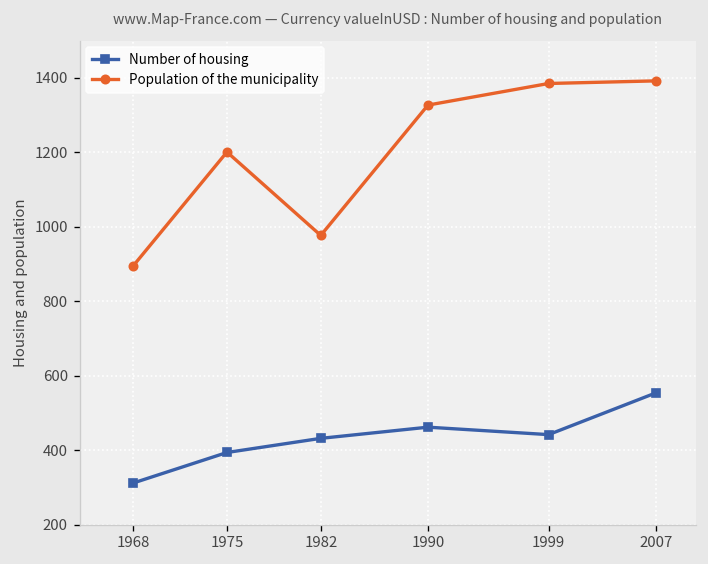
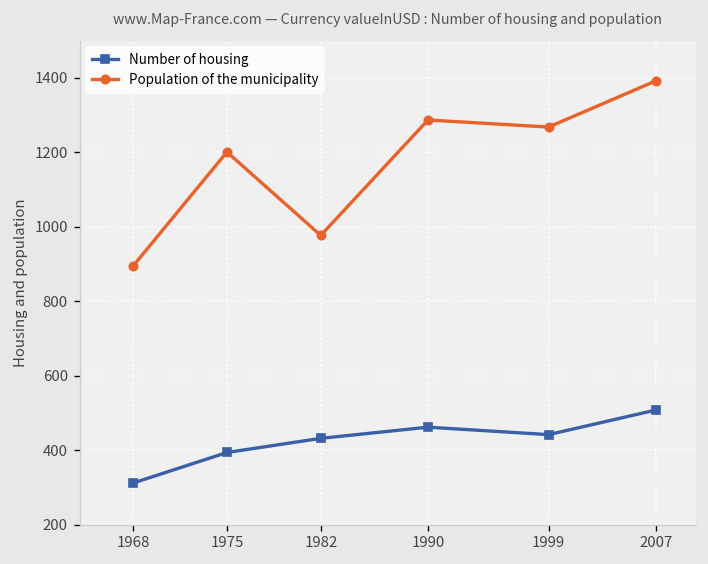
  {
    "Number of housing": {
      "1968": 310,
      "1975": 390,
      "1982": 430,
      "1990": 460,
      "1999": 440,
-     "2007": 550
+     "2007": 510
    },
    "Population of the municipality": {
      "1968": 900,
      "1975": 1200,
      "1982": 980,
-     "1990": 1330,
-     "1999": 1390,
+     "1990": 1290,
+     "1999": 1270,
      "2007": 1390
    }
  }
